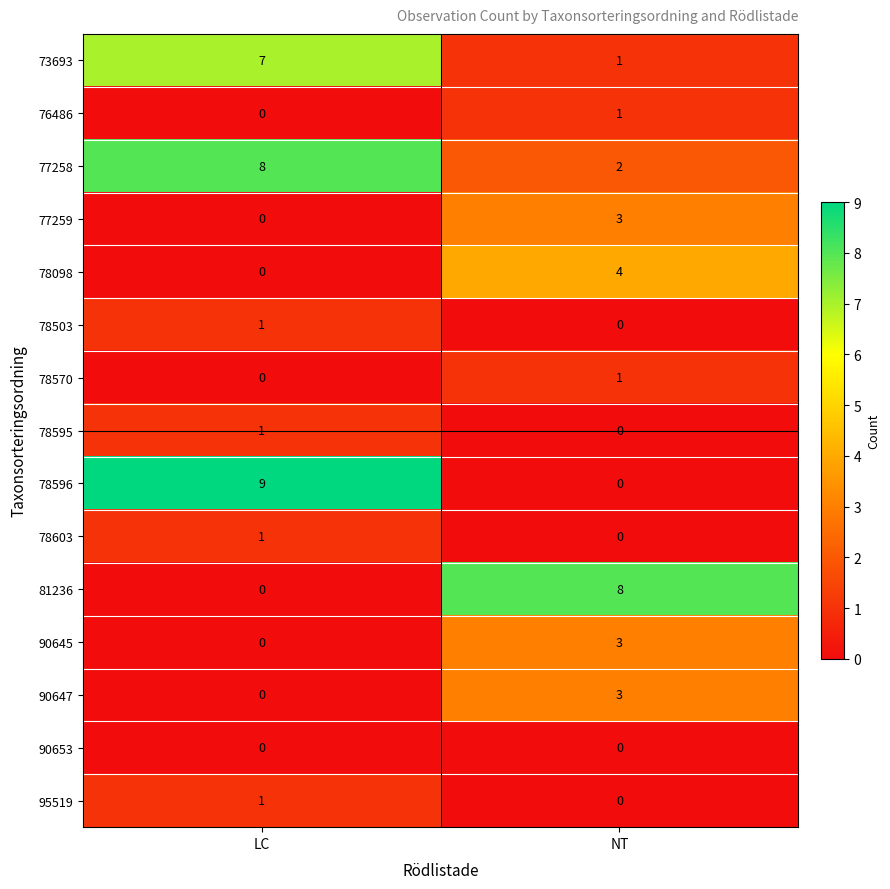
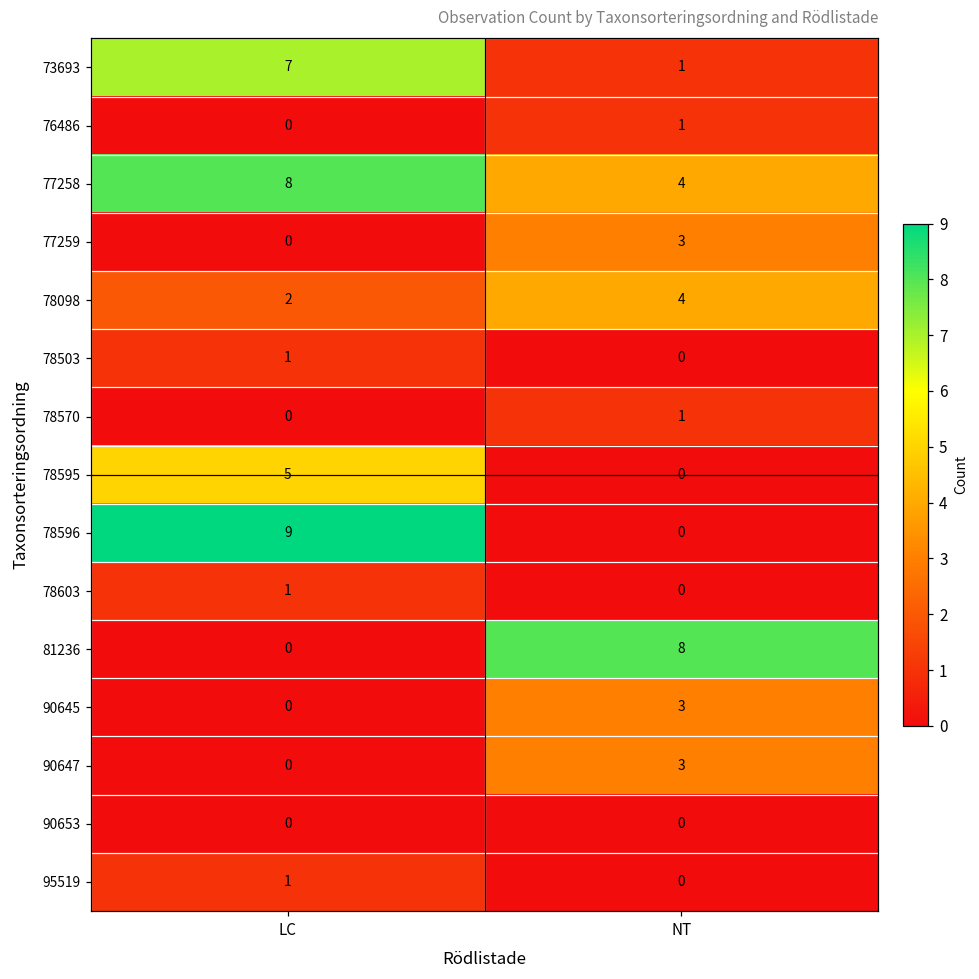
  {
    "73693": {
      "LC": 7,
      "NT": 1
    },
    "76486": {
      "LC": 0,
      "NT": 1
    },
    "77258": {
      "LC": 8,
-     "NT": 2
+     "NT": 4
    },
    "77259": {
      "LC": 0,
      "NT": 3
    },
    "78098": {
-     "LC": 0,
+     "LC": 2,
      "NT": 4
    },
    "78503": {
      "LC": 1,
      "NT": 0
    },
    "78570": {
      "LC": 0,
      "NT": 1
    },
    "78595": {
-     "LC": 1,
+     "LC": 5,
      "NT": 0
    },
    "78596": {
      "LC": 9,
      "NT": 0
    },
    "78603": {
      "LC": 1,
      "NT": 0
    },
    "81236": {
      "LC": 0,
      "NT": 8
    },
    "90645": {
      "LC": 0,
      "NT": 3
    },
    "90647": {
      "LC": 0,
      "NT": 3
    },
    "90653": {
      "LC": 0,
      "NT": 0
    },
    "95519": {
      "LC": 1,
      "NT": 0
    }
  }
